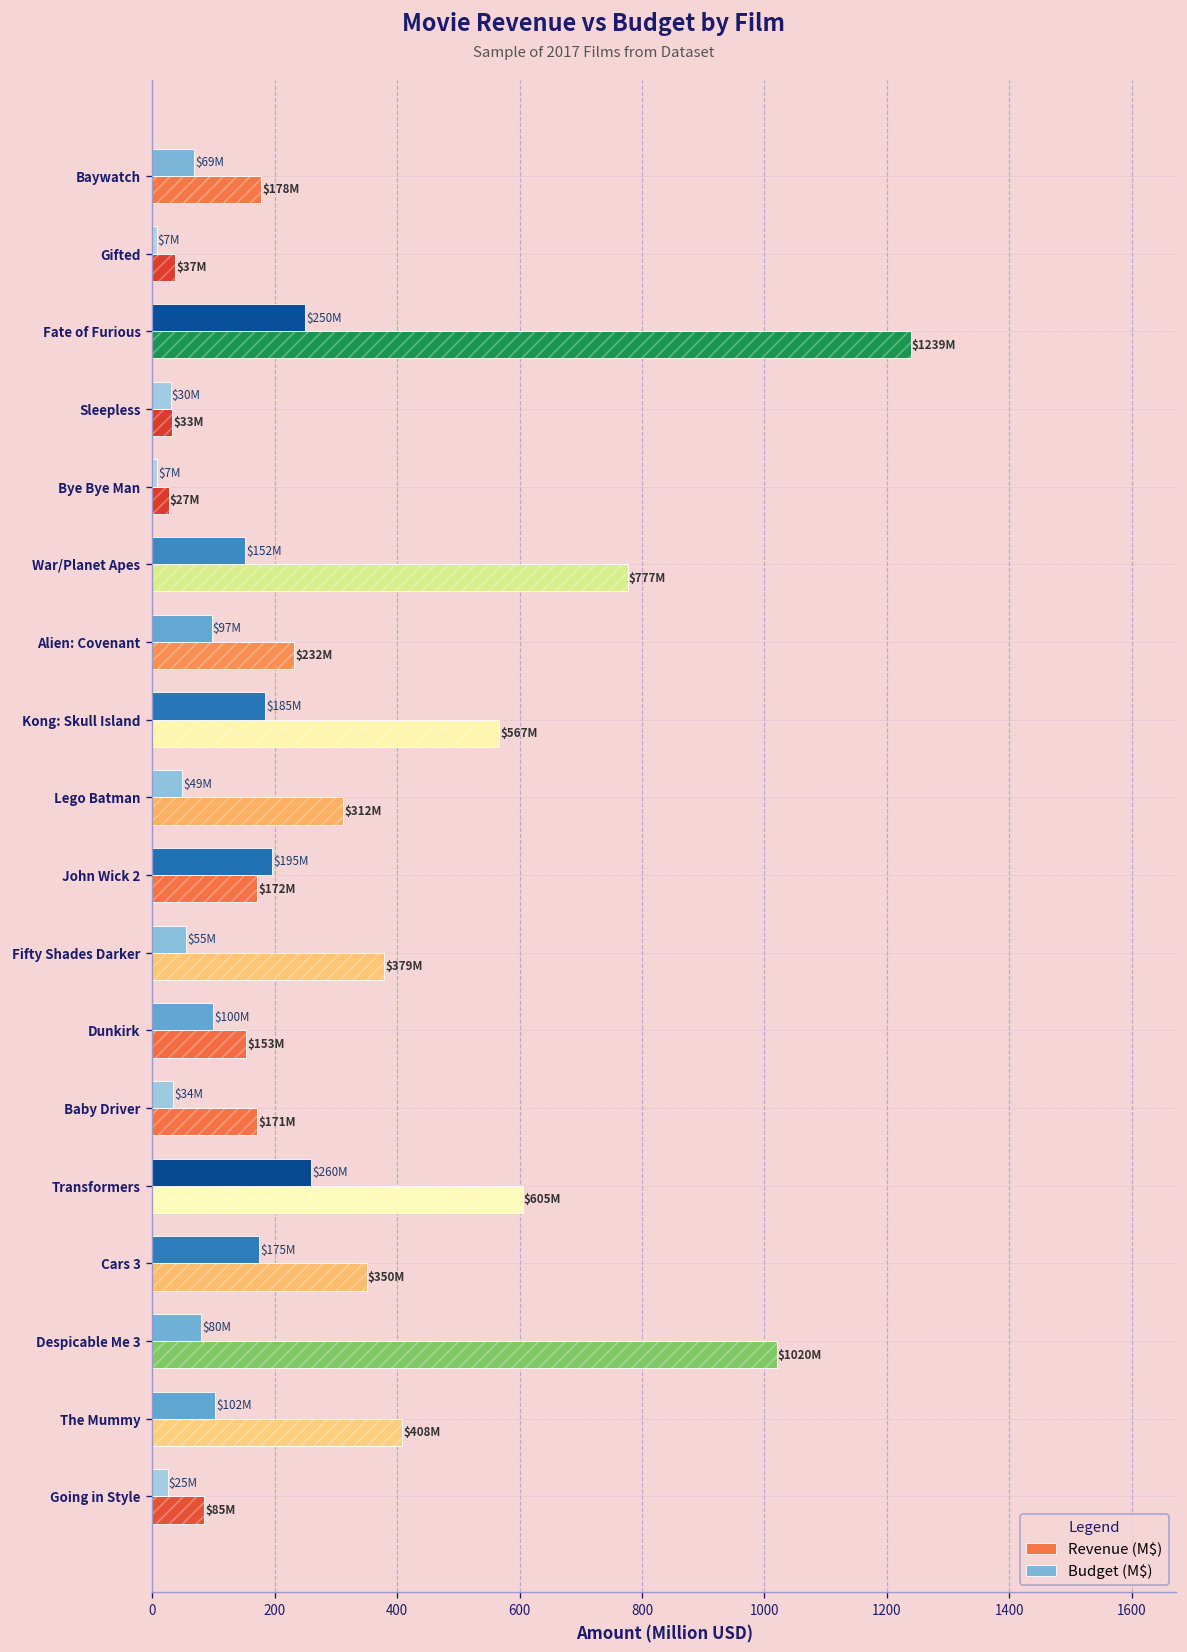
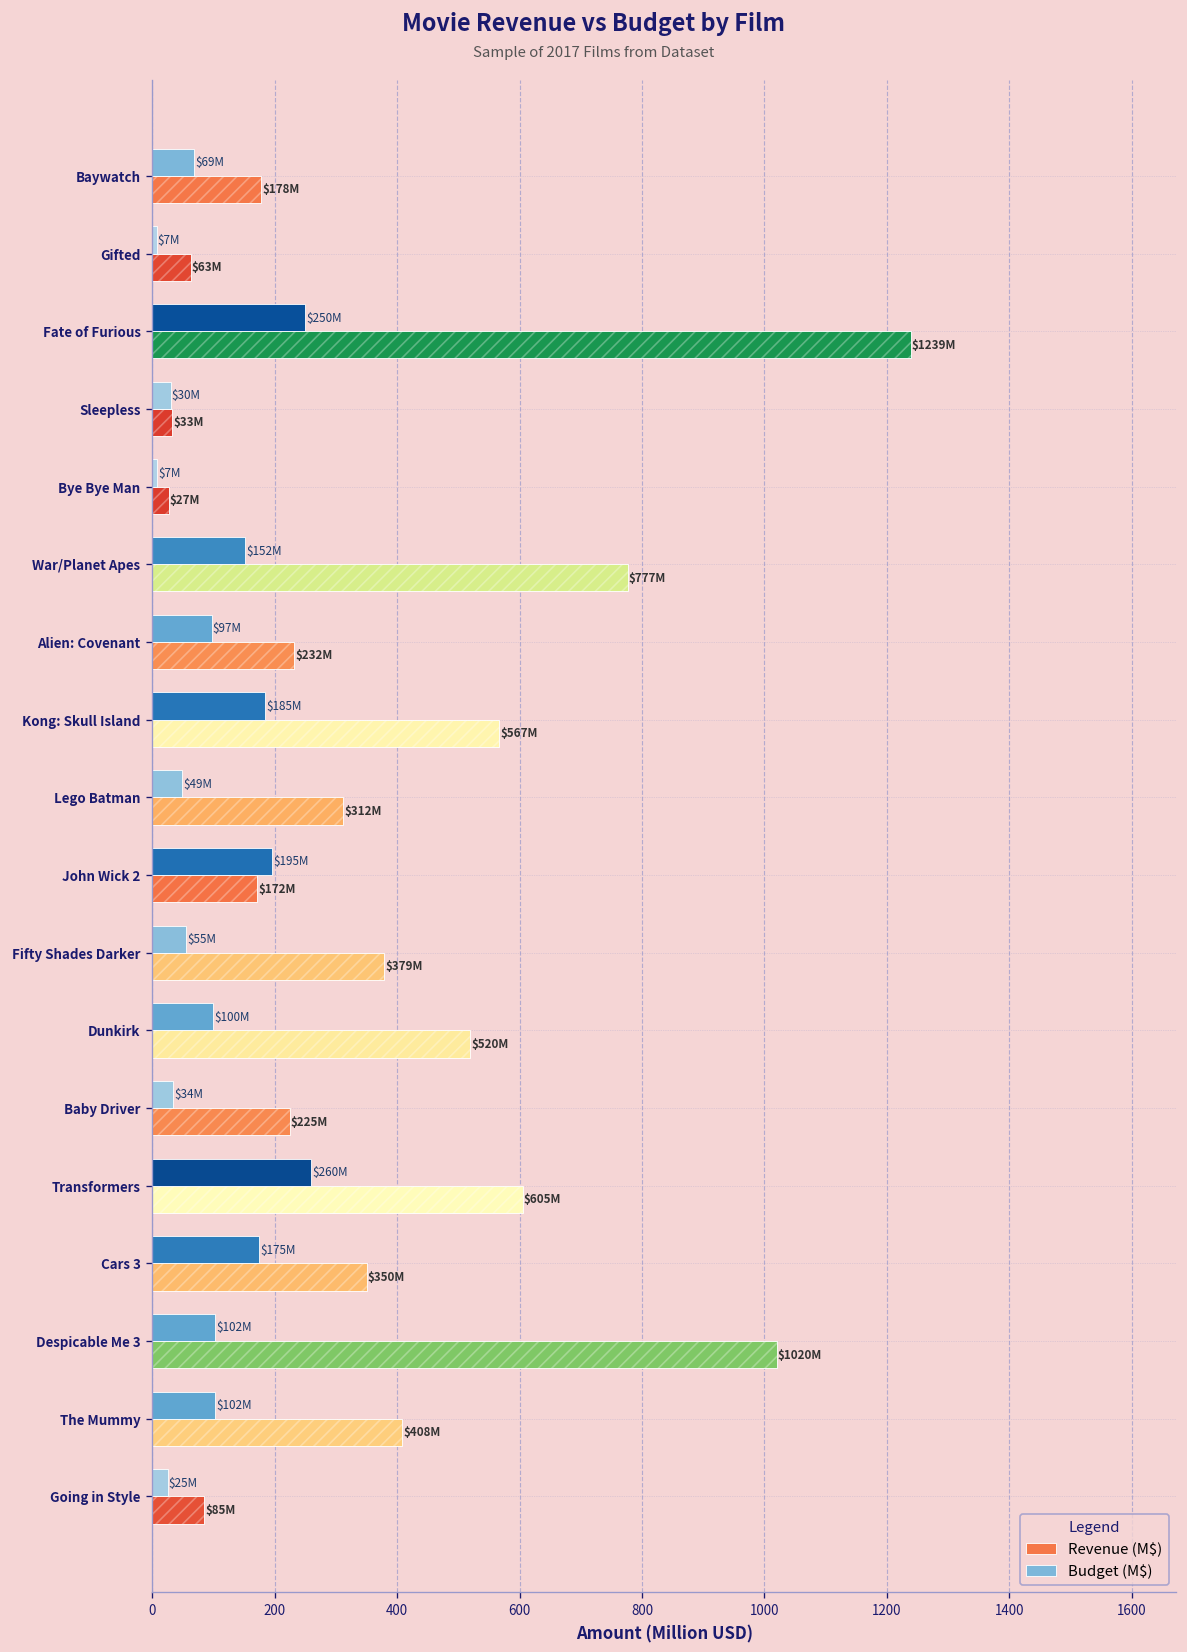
  {
    "Revenue (M$)": {
      "Baywatch": "$178M",
-     "Gifted": "$37M",
+     "Gifted": "$63M",
      "Fate of Furious": "$1239M",
      "Sleepless": "$33M",
      "Bye Bye Man": "$27M",
      "War/Planet Apes": "$777M",
      "Alien: Covenant": "$232M",
      "Kong: Skull Island": "$567M",
      "Lego Batman": "$312M",
      "John Wick 2": "$172M",
      "Fifty Shades Darker": "$379M",
-     "Dunkirk": "$153M",
-     "Baby Driver": "$171M",
+     "Dunkirk": "$520M",
+     "Baby Driver": "$225M",
      "Transformers": "$605M",
      "Cars 3": "$350M",
      "Despicable Me 3": "$1020M",
      "The Mummy": "$408M",
      "Going in Style": "$85M"
    },
    "Budget (M$)": {
      "Baywatch": "$69M",
      "Gifted": "$7M",
      "Fate of Furious": "$250M",
      "Sleepless": "$30M",
      "Bye Bye Man": "$7M",
      "War/Planet Apes": "$152M",
      "Alien: Covenant": "$97M",
      "Kong: Skull Island": "$185M",
      "Lego Batman": "$49M",
      "John Wick 2": "$195M",
      "Fifty Shades Darker": "$55M",
      "Dunkirk": "$100M",
      "Baby Driver": "$34M",
      "Transformers": "$260M",
      "Cars 3": "$175M",
-     "Despicable Me 3": "$80M",
+     "Despicable Me 3": "$102M",
      "The Mummy": "$102M",
      "Going in Style": "$25M"
    }
  }
